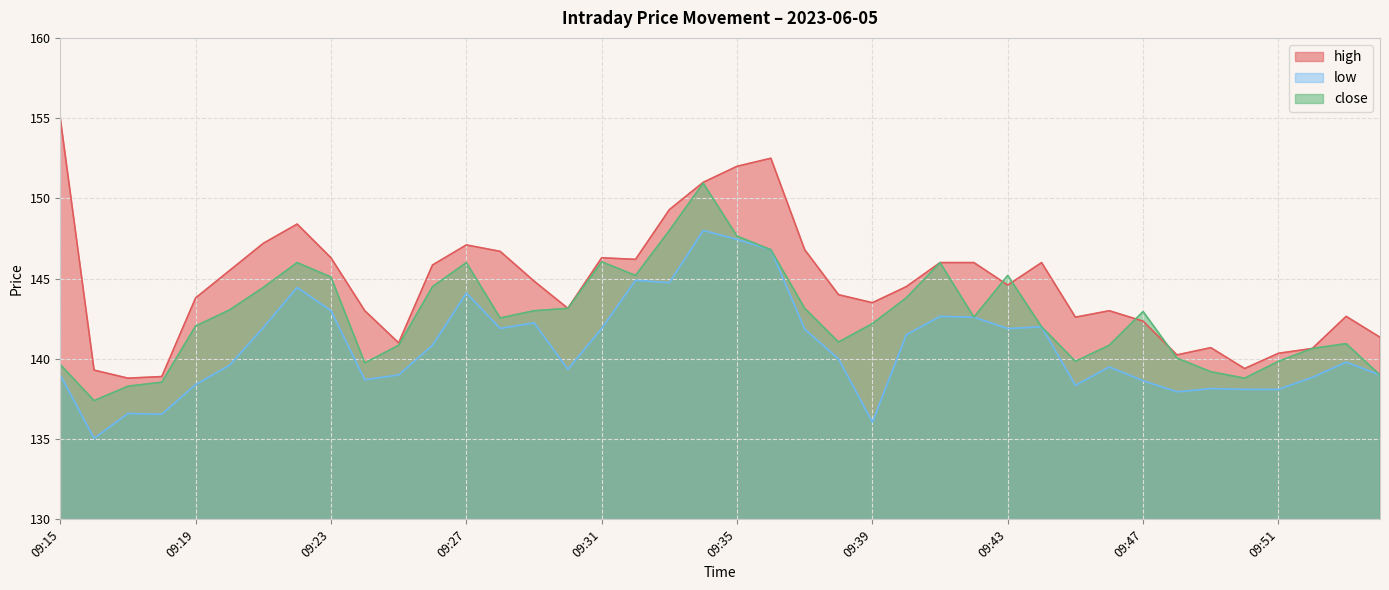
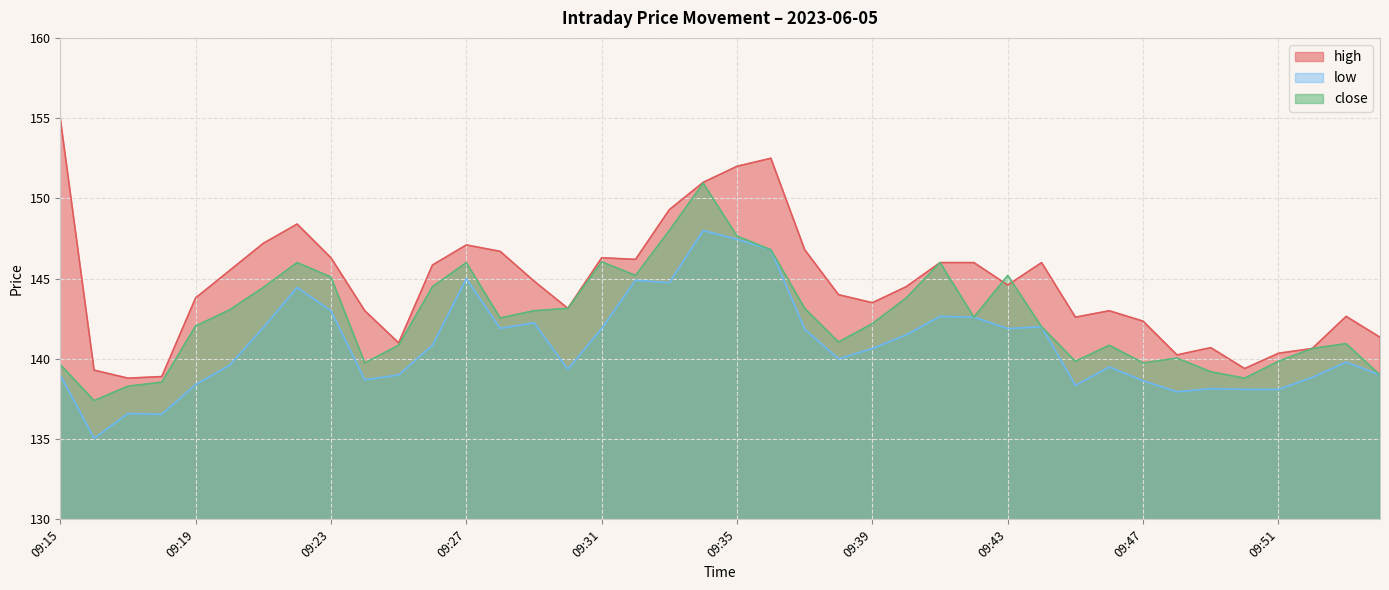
  {
    "high": {
      "09:15": 155.0,
      "09:19": 143.8,
      "09:23": 146.3,
      "09:27": 147.1,
      "09:31": 146.3,
      "09:35": 152.0,
      "09:39": 143.5,
      "09:43": 144.6,
      "09:47": 142.4,
      "09:51": 140.4
    },
    "low": {
      "09:15": 139.0,
      "09:19": 138.4,
      "09:23": 143.0,
-     "09:27": 144.1,
+     "09:27": 145.0,
      "09:31": 141.9,
      "09:35": 147.5,
-     "09:39": 136.1,
+     "09:39": 140.7,
      "09:43": 141.9,
      "09:47": 138.6,
      "09:51": 138.1
    },
    "close": {
      "09:15": 139.7,
      "09:19": 142.1,
      "09:23": 145.1,
      "09:27": 146.0,
      "09:31": 146.1,
      "09:35": 147.7,
      "09:39": 142.2,
      "09:43": 145.2,
-     "09:47": 143.0,
+     "09:47": 139.8,
      "09:51": 139.9
    }
  }
